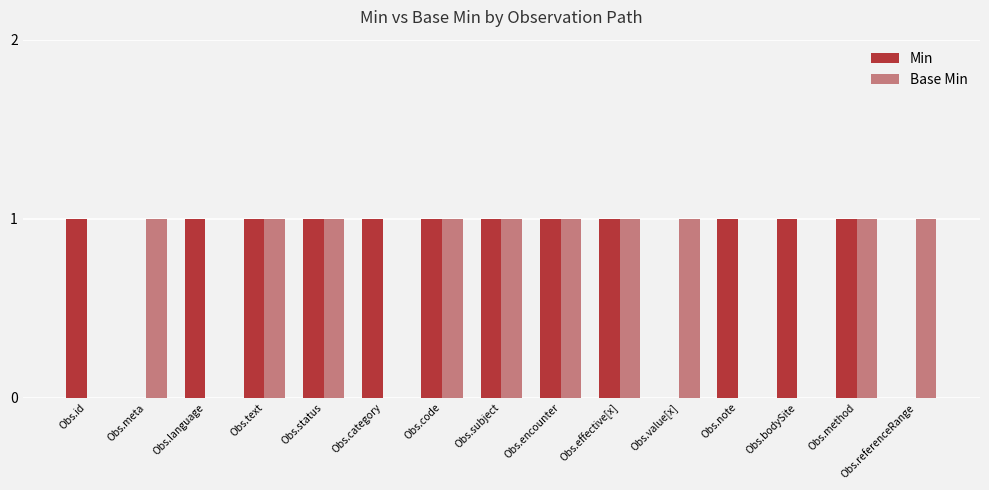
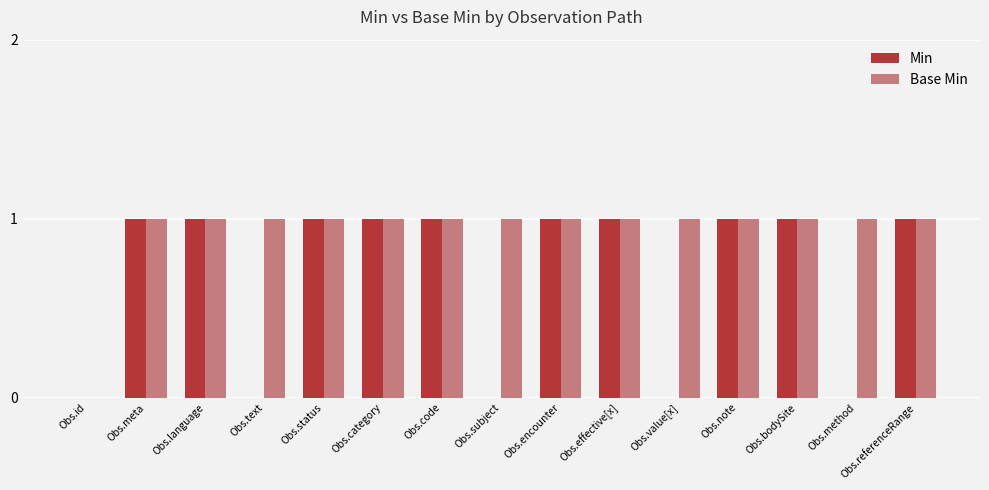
  {
    "Min": {
-     "Obs.id": 1,
-     "Obs.meta": 0,
+     "Obs.id": 0,
+     "Obs.meta": 1,
      "Obs.language": 1,
-     "Obs.text": 1,
+     "Obs.text": 0,
      "Obs.status": 1,
      "Obs.category": 1,
      "Obs.code": 1,
-     "Obs.subject": 1,
+     "Obs.subject": 0,
      "Obs.encounter": 1,
      "Obs.effective[x]": 1,
      "Obs.value[x]": 0,
      "Obs.note": 1,
      "Obs.bodySite": 1,
-     "Obs.method": 1,
-     "Obs.referenceRange": 0
+     "Obs.method": 0,
+     "Obs.referenceRange": 1
    },
    "Base Min": {
      "Obs.id": 0,
      "Obs.meta": 1,
-     "Obs.language": 0,
+     "Obs.language": 1,
      "Obs.text": 1,
      "Obs.status": 1,
-     "Obs.category": 0,
+     "Obs.category": 1,
      "Obs.code": 1,
      "Obs.subject": 1,
      "Obs.encounter": 1,
      "Obs.effective[x]": 1,
      "Obs.value[x]": 1,
-     "Obs.note": 0,
-     "Obs.bodySite": 0,
+     "Obs.note": 1,
+     "Obs.bodySite": 1,
      "Obs.method": 1,
      "Obs.referenceRange": 1
    }
  }
